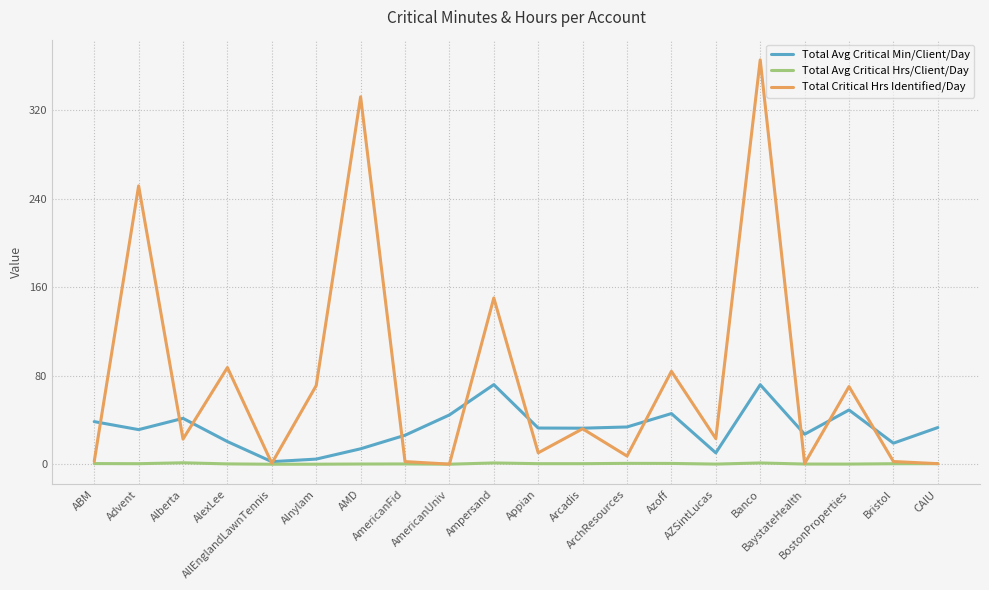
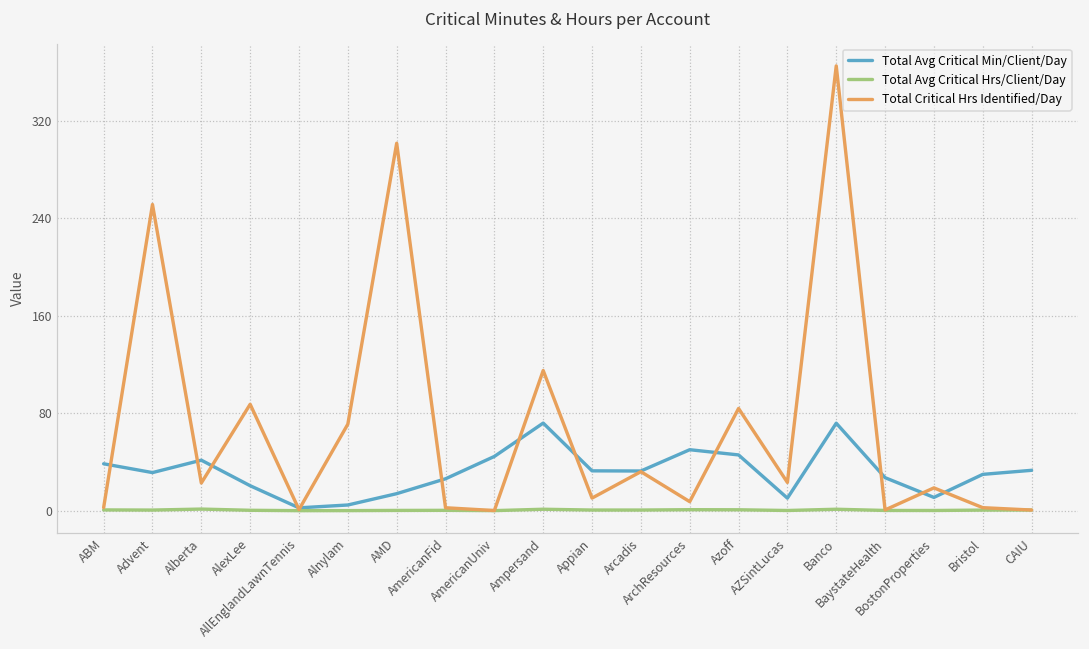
  {
    "Total Avg Critical Min/Client/Day": {
      "ABM": 39,
      "Advent": 31,
      "Alberta": 41,
      "AlexLee": 21,
      "Alnylam": 5,
      "AMD": 14,
      "AmericanFid": 26,
      "AmericanUniv": 45,
      "Ampersand": 72,
      "Appian": 33,
-     "ArchResources": 34,
+     "ArchResources": 50,
      "Azoff": 46,
      "AZSintLucas": 10,
      "Banco": 72,
      "BaystateHealth": 27,
-     "BostonProperties": 49,
-     "Bristol": 19,
+     "BostonProperties": 11,
+     "Bristol": 30,
      "CAIU": 33
    },
    "Total Avg Critical Hrs/Client/Day": {
      "Advent": 1,
      "Alberta": 1,
      "AlexLee": 0,
      "Alnylam": 0,
      "AMD": 0,
      "Ampersand": 1,
      "Appian": 1,
      "Arcadis": 1,
      "ArchResources": 1,
      "Azoff": 1,
      "AZSintLucas": 0,
      "Banco": 1,
      "BostonProperties": 0
    },
    "Total Critical Hrs Identified/Day": {
      "Advent": 251,
      "Alberta": 23,
      "AlexLee": 87,
      "Alnylam": 71,
-     "AMD": 332,
-     "Ampersand": 150,
+     "AMD": 302,
+     "Ampersand": 115,
      "Appian": 10,
      "ArchResources": 7,
      "Azoff": 84,
      "AZSintLucas": 23,
      "Banco": 365,
-     "BostonProperties": 70
+     "BostonProperties": 19
    }
  }
